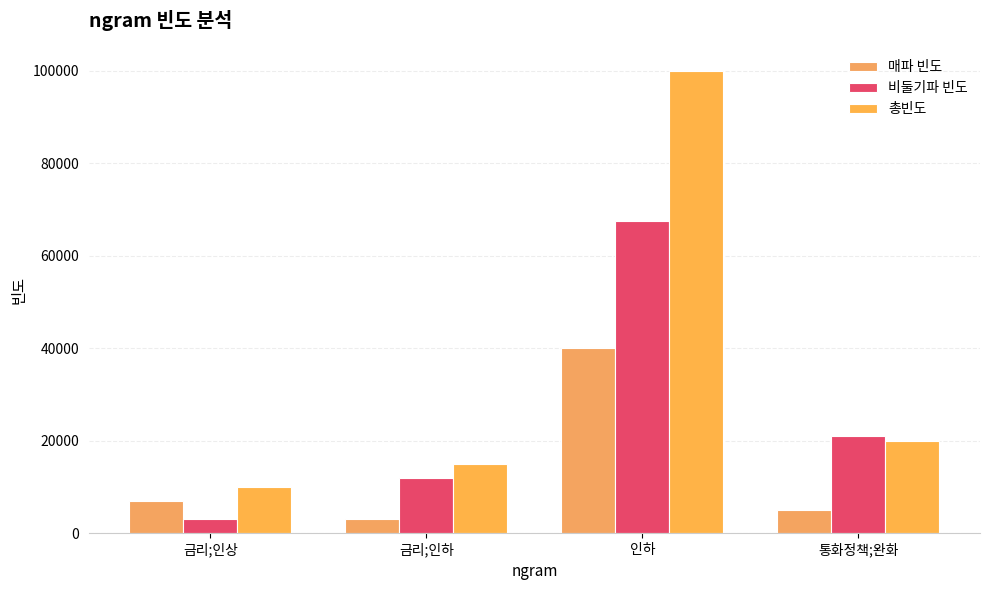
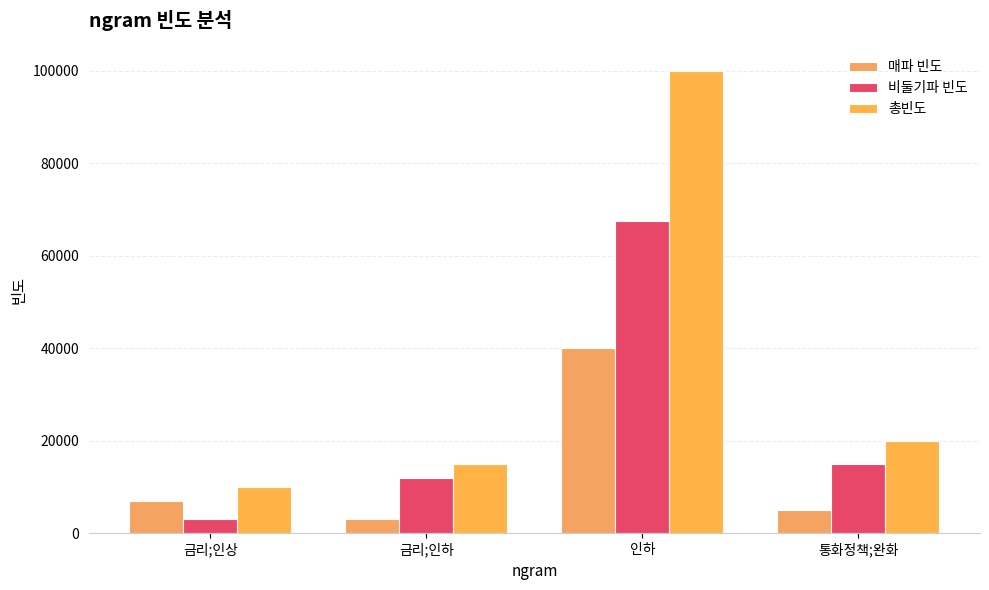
  {
    "비둘기파 빈도": {
      "금리;인상": 3000,
      "금리;인하": 12000,
      "인하": 67000,
-     "통화정책;완화": 21000
+     "통화정책;완화": 15000
    }
  }
